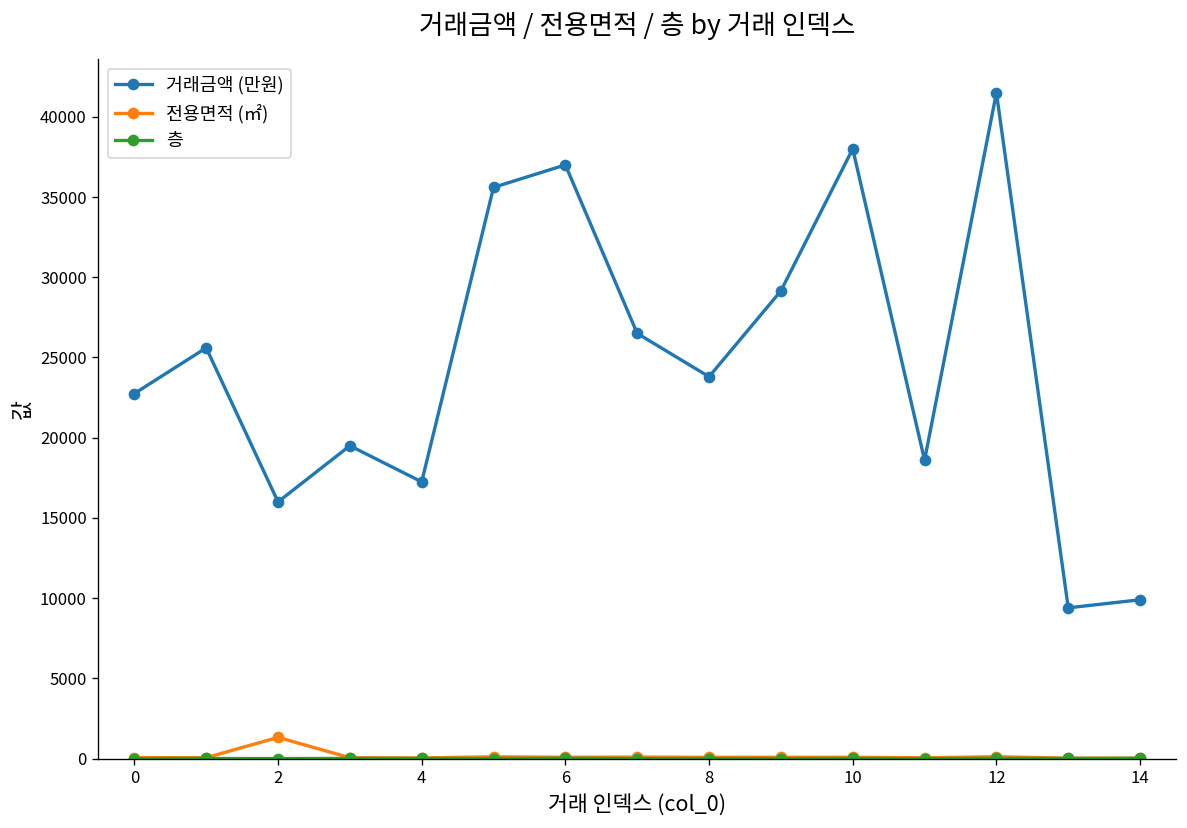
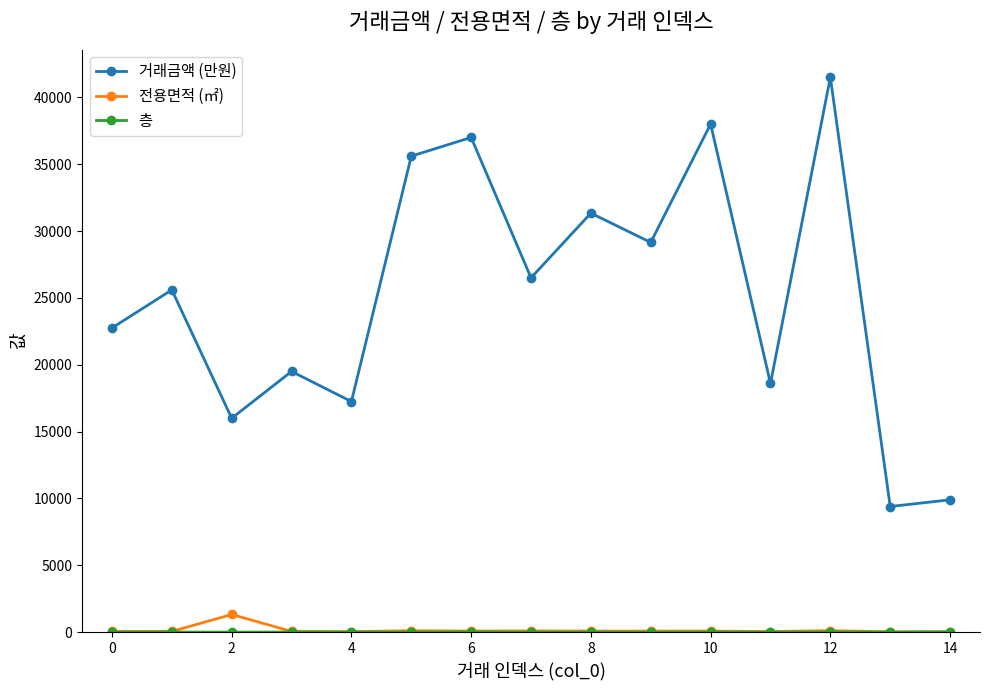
  {
    "거래금액 (만원)": {
      "0": 22800,
      "2": 16000,
      "4": 17300,
      "6": 37000,
-     "8": 23800,
+     "8": 31300,
      "10": 38000,
      "12": 41500,
      "14": 9900
    },
    "전용면적 (㎡)": {
      "2": 1300
    },
    "층": {
      "2": 0
    }
  }
